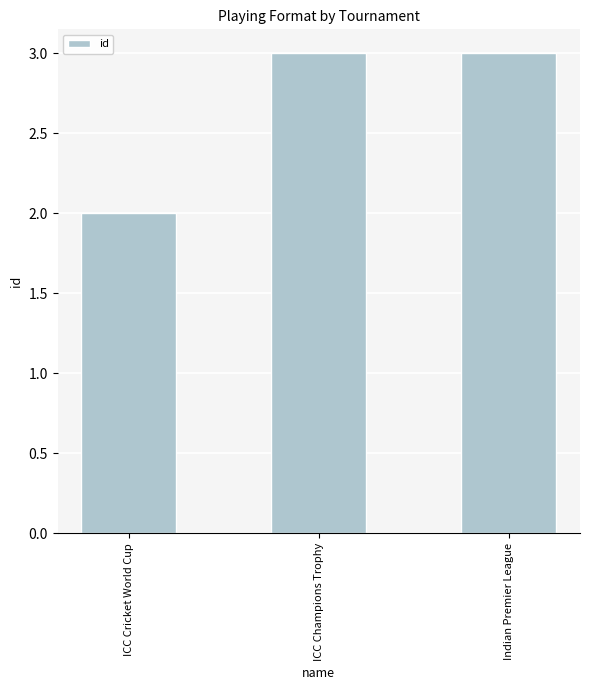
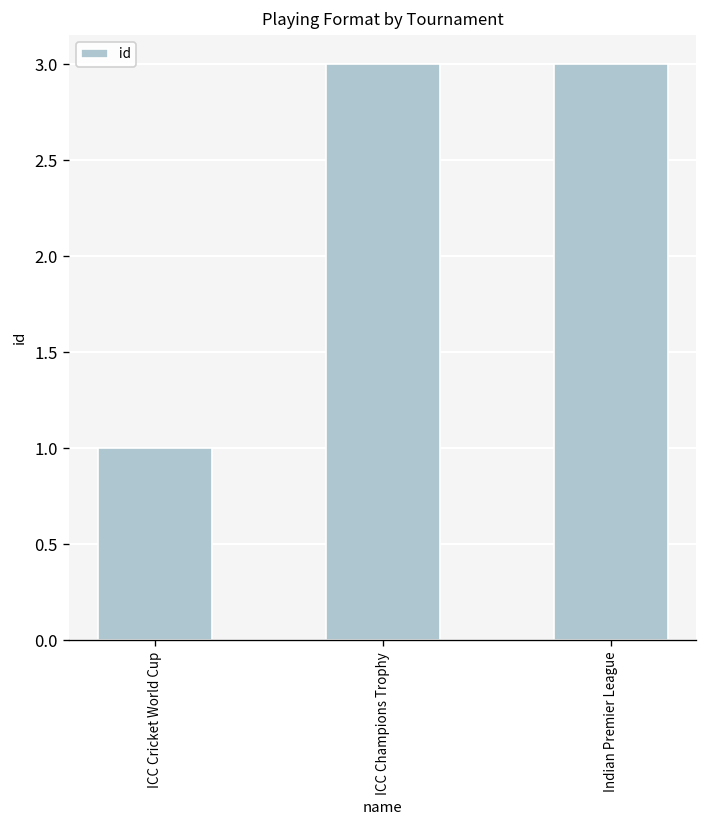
  {
-   "ICC Cricket World Cup": 2,
+   "ICC Cricket World Cup": 1,
    "ICC Champions Trophy": 3,
    "Indian Premier League": 3
  }
